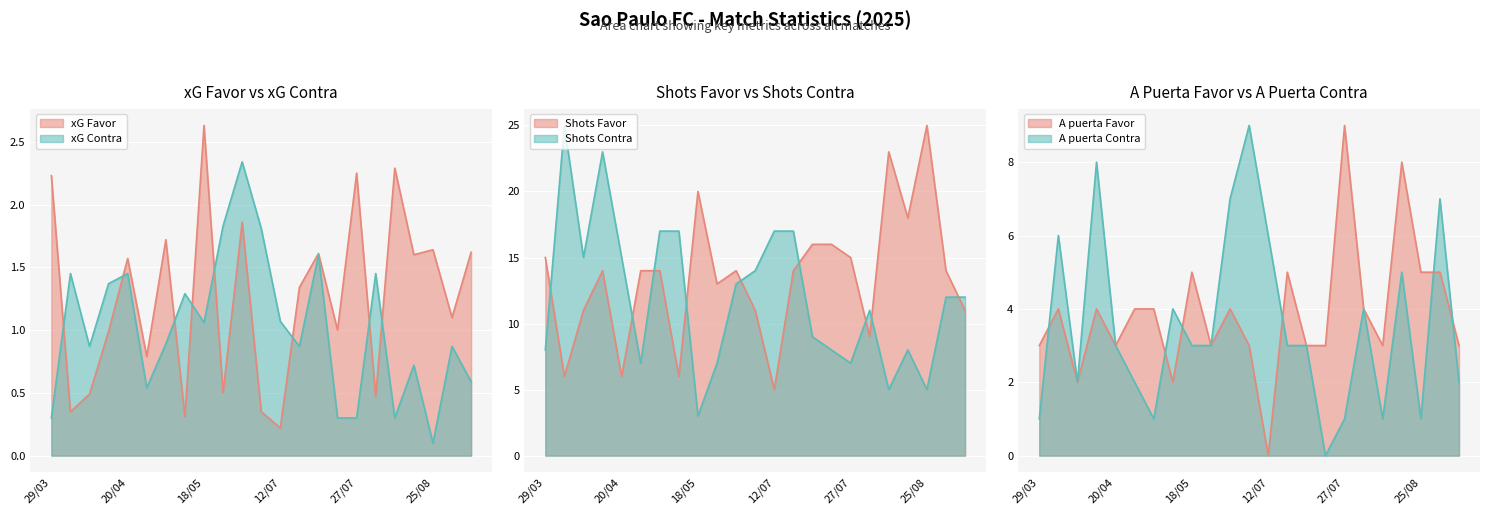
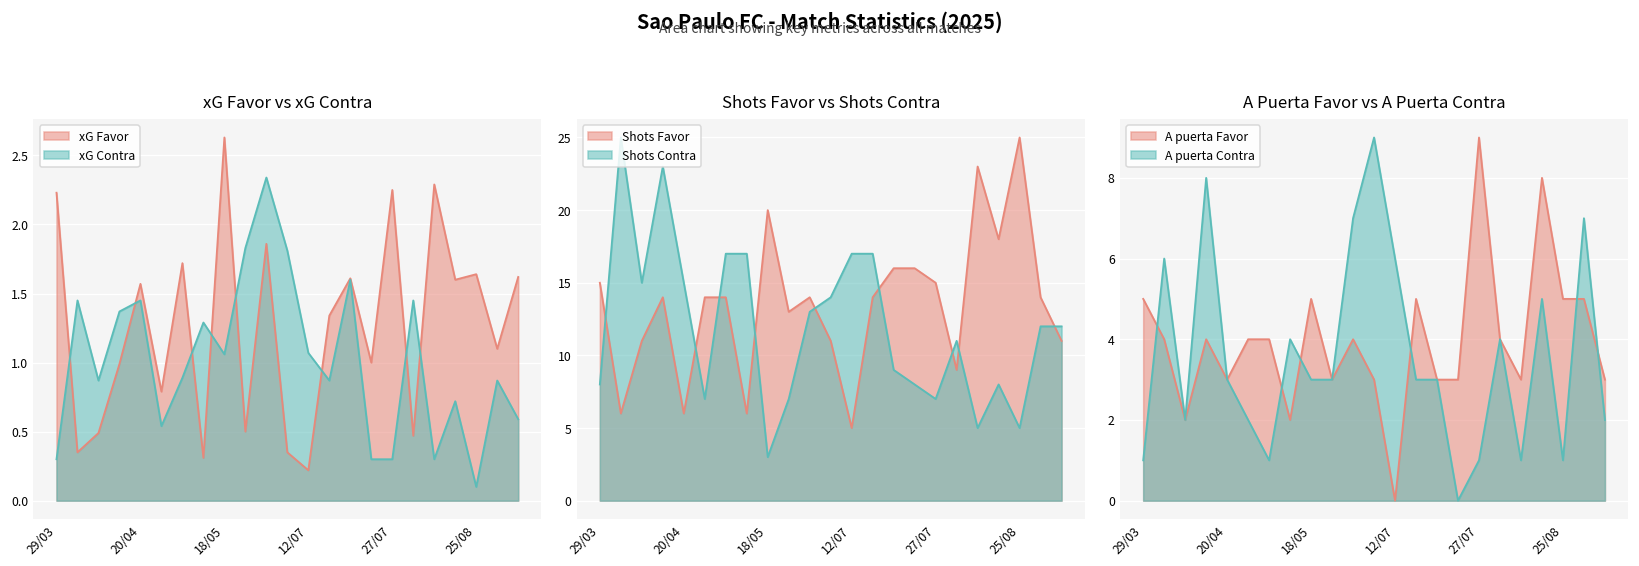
  {
    "xG Favor vs xG Contra": {
      "xG Favor": {
        "29/03": 2.23,
        "20/04": 1.57,
        "18/05": 2.63,
        "12/07": 0.22,
        "27/07": 2.25,
        "25/08": 1.64
      },
      "xG Contra": {
        "29/03": 0.30,
        "20/04": 1.45,
        "18/05": 1.06,
        "12/07": 1.07,
        "27/07": 0.30,
        "25/08": 0.10
      }
    },
    "Shots Favor vs Shots Contra": {
      "Shots Favor": {
        "29/03": 15.0,
        "20/04": 6.0,
        "18/05": 20.0,
        "12/07": 5.0,
        "27/07": 15.0,
        "25/08": 25.0
      },
      "Shots Contra": {
        "29/03": 8.0,
        "20/04": 15.0,
        "18/05": 3.0,
        "12/07": 17.0,
        "27/07": 7.0,
        "25/08": 5.0
      }
    },
    "A Puerta Favor vs A Puerta Contra": {
      "A puerta Favor": {
-       "29/03": 3,
+       "29/03": 5,
        "18/05": 5,
        "12/07": 0,
        "27/07": 9,
        "25/08": 5
      },
      "A puerta Contra": {
        "29/03": 1,
        "18/05": 3,
        "12/07": 6,
        "27/07": 1,
        "25/08": 1
      }
    }
  }
